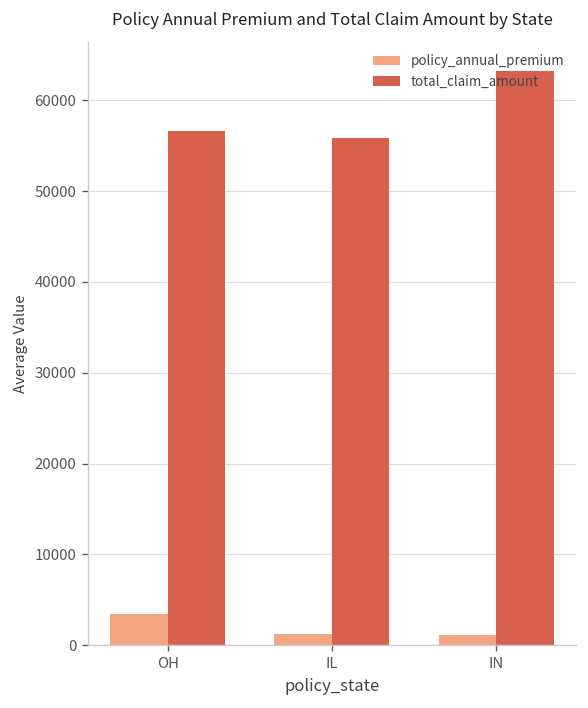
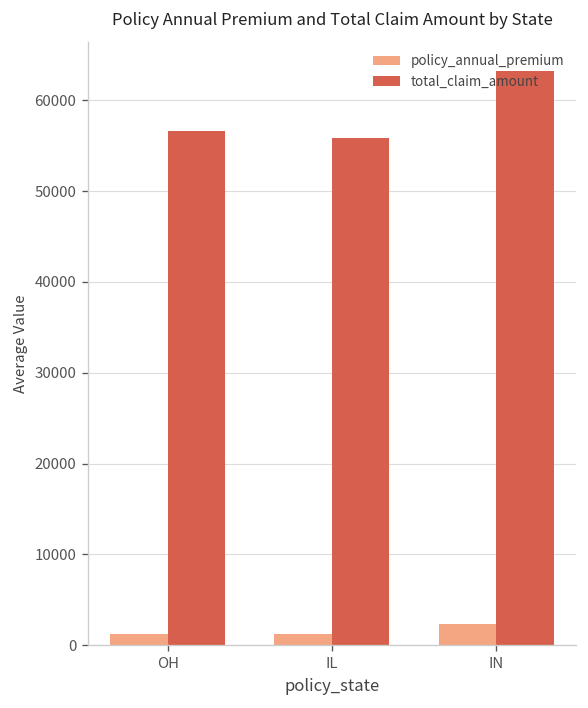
  {
    "policy_annual_premium": {
-     "OH": 3000,
+     "OH": 1000,
      "IL": 1000,
-     "IN": 1000
+     "IN": 2000
    },
    "total_claim_amount": {
      "OH": 57000,
      "IL": 56000,
      "IN": 63000
    }
  }
